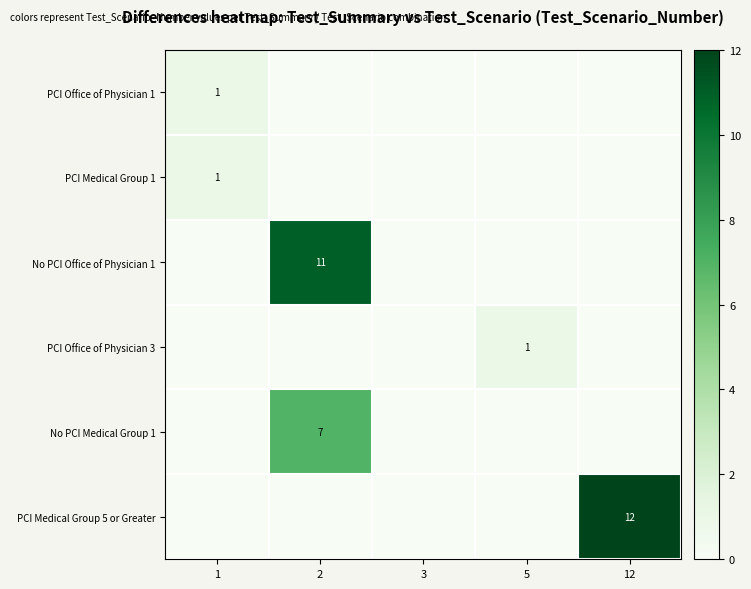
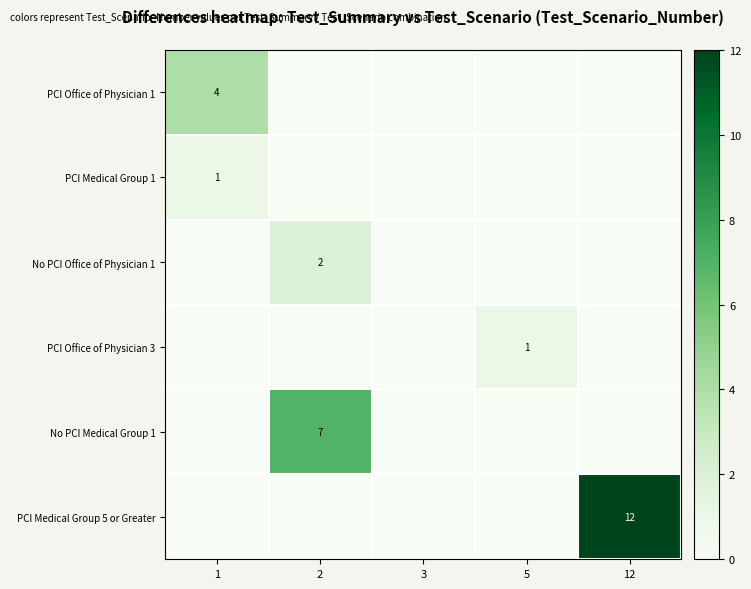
  {
    "PCI Office of Physician 1": {
-     "1": 1
+     "1": 4
    },
    "PCI Medical Group 1": {
      "1": 1
    },
    "No PCI Office of Physician 1": {
-     "2": 11
+     "2": 2
    },
    "PCI Office of Physician 3": {
      "5": 1
    },
    "No PCI Medical Group 1": {
      "2": 7
    },
    "PCI Medical Group 5 or Greater": {
      "12": 12
    }
  }
